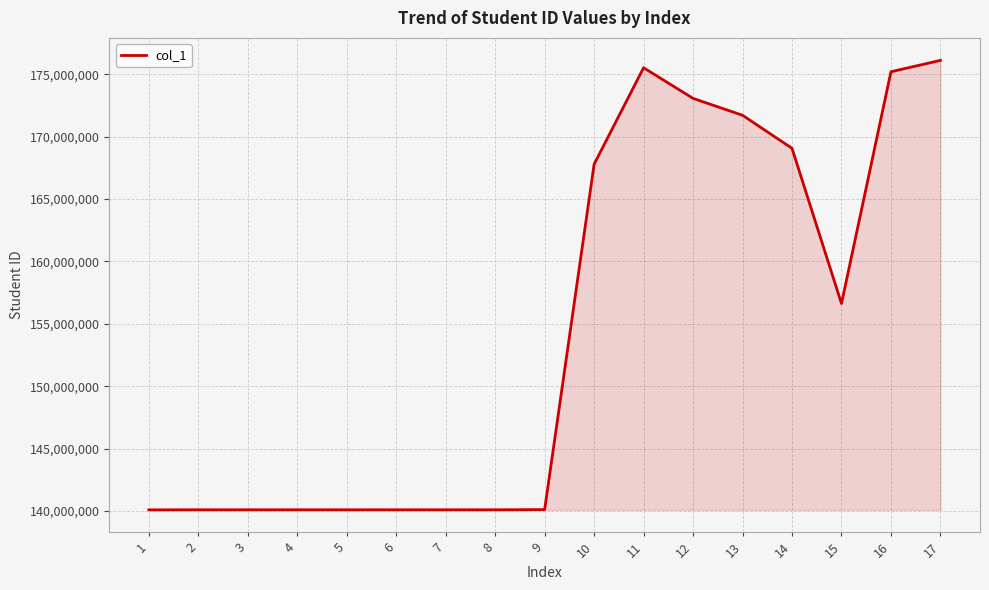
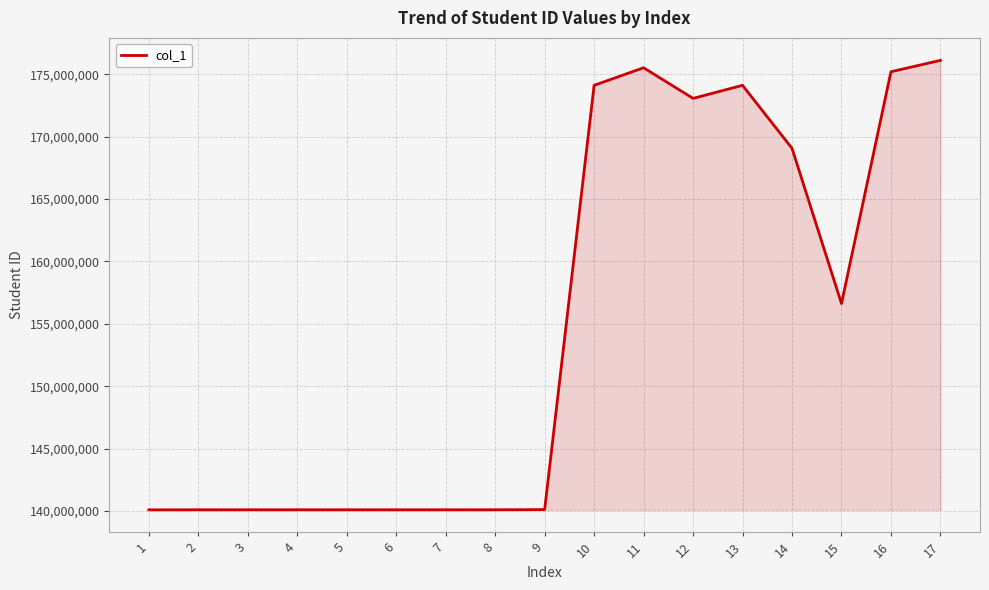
  {
    "1": "140,100,000",
    "2": "140,100,000",
    "3": "140,100,000",
    "4": "140,100,000",
    "5": "140,100,000",
    "6": "140,100,000",
    "7": "140,100,000",
    "8": "140,100,000",
    "9": "140,100,000",
-   "10": "167,800,000",
+   "10": "174,100,000",
    "11": "175,500,000",
    "12": "173,100,000",
-   "13": "171,700,000",
+   "13": "174,100,000",
    "14": "169,100,000",
    "15": "156,600,000",
    "16": "175,200,000",
    "17": "176,100,000"
  }
